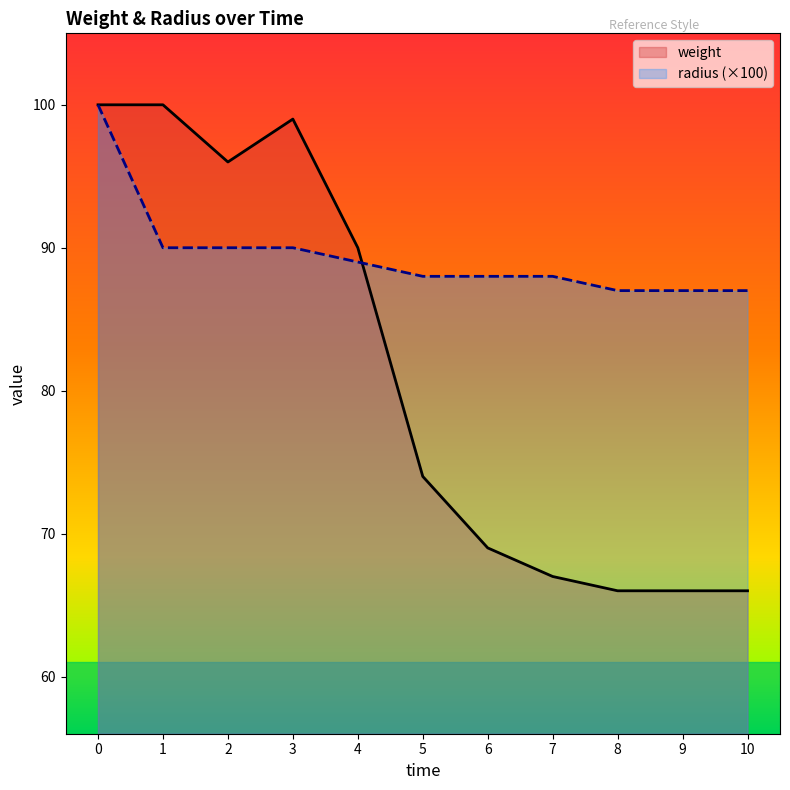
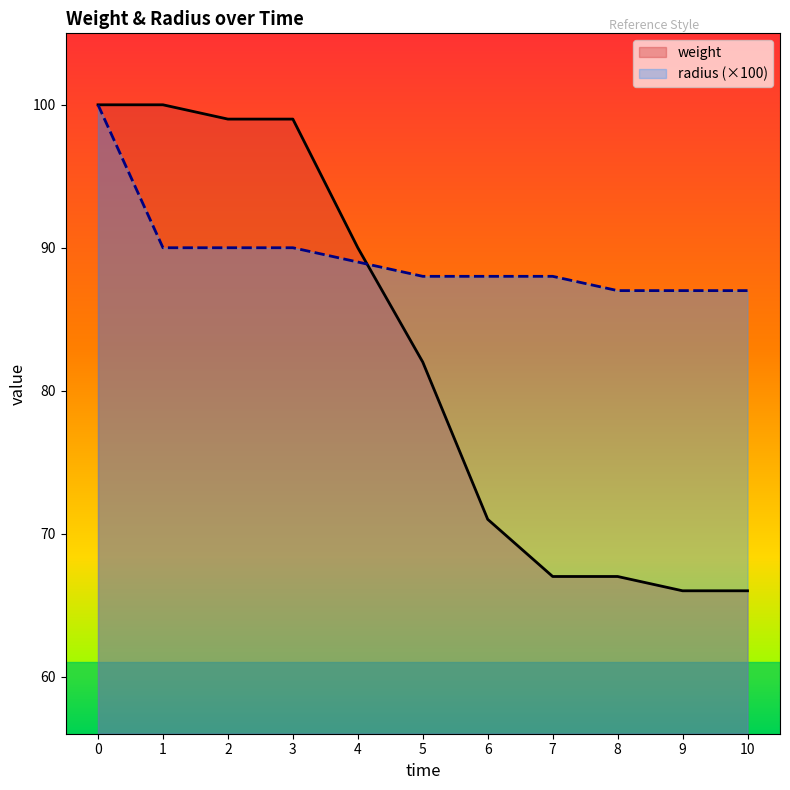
  {
    "weight": {
      "1": 100,
-     "2": 96,
+     "2": 99,
      "3": 99,
      "4": 90,
-     "5": 74,
-     "6": 69,
+     "5": 82,
+     "6": 71,
      "7": 67,
-     "8": 66,
+     "8": 67,
      "9": 66,
      "10": 66
    },
    "radius (×100)": {
      "1": 90,
      "2": 90,
      "3": 90,
      "4": 89,
      "5": 88,
      "6": 88,
      "7": 88,
      "8": 87,
      "9": 87,
      "10": 87
    }
  }
